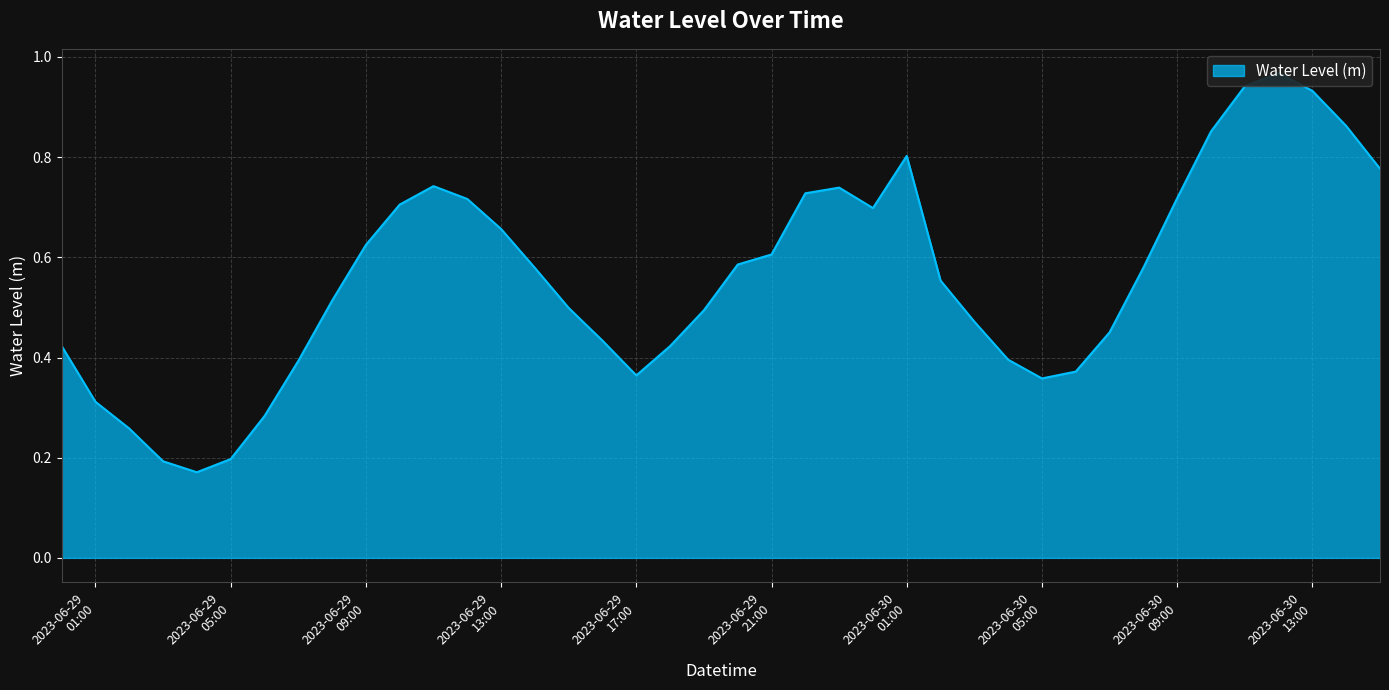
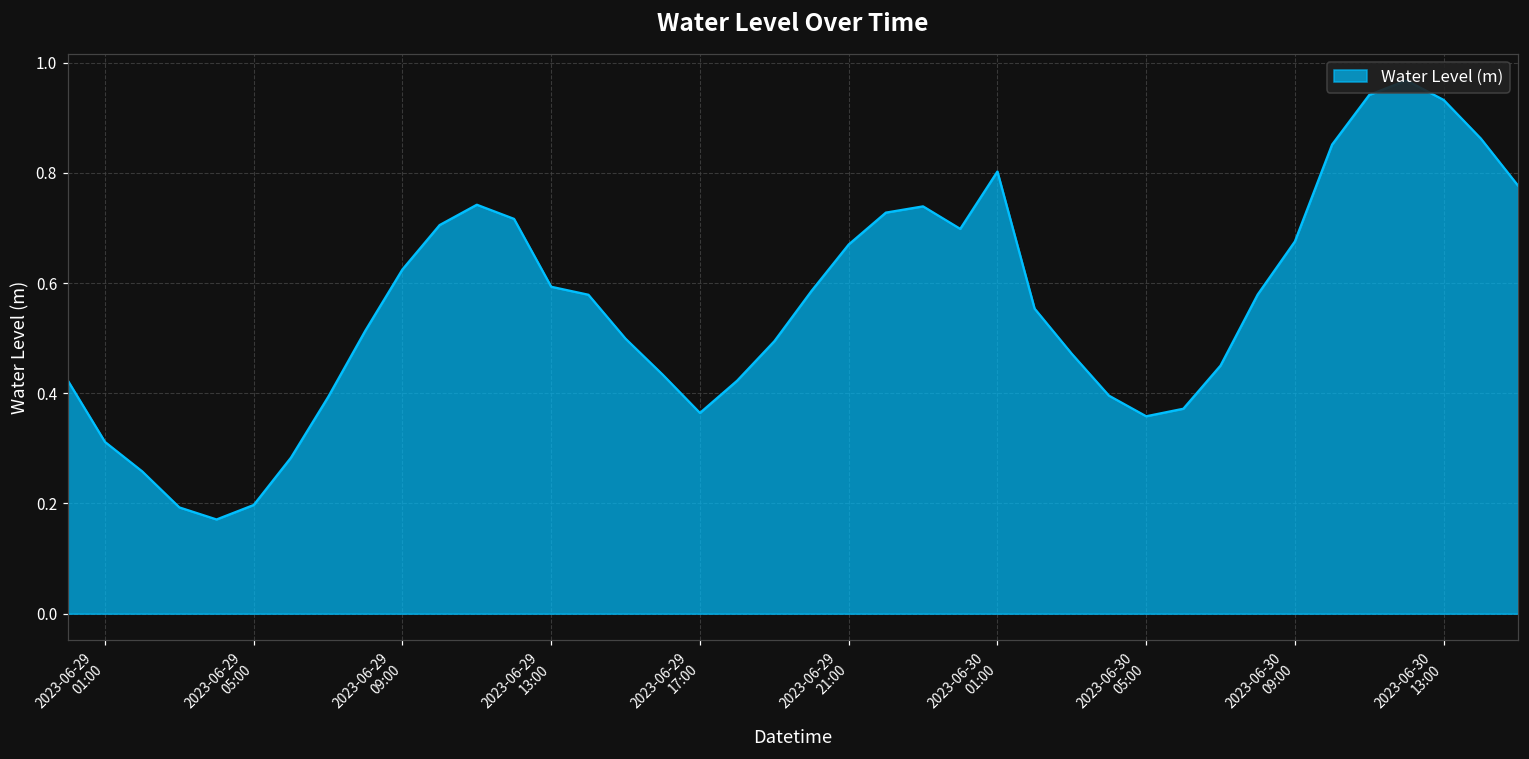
  {
    "2023-06-29 01:00": 0.31,
    "2023-06-29 05:00": 0.20,
    "2023-06-29 09:00": 0.62,
-   "2023-06-29 13:00": 0.66,
+   "2023-06-29 13:00": 0.59,
    "2023-06-29 17:00": 0.36,
-   "2023-06-29 21:00": 0.61,
+   "2023-06-29 21:00": 0.67,
    "2023-06-30 01:00": 0.80,
    "2023-06-30 05:00": 0.36,
-   "2023-06-30 09:00": 0.72,
+   "2023-06-30 09:00": 0.68,
    "2023-06-30 13:00": 0.93
  }
